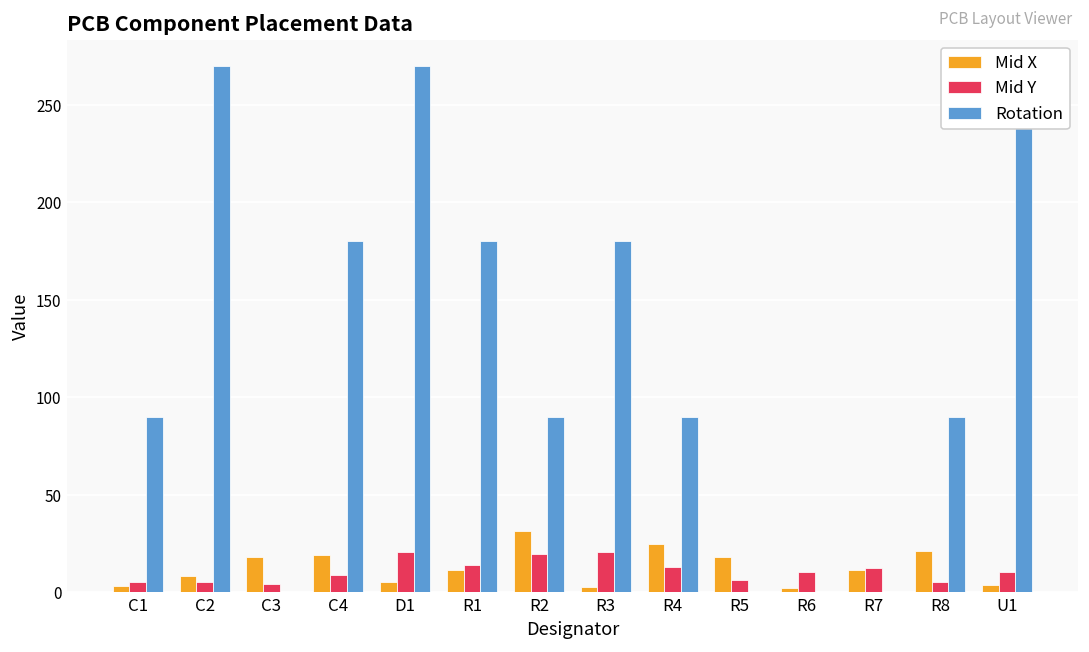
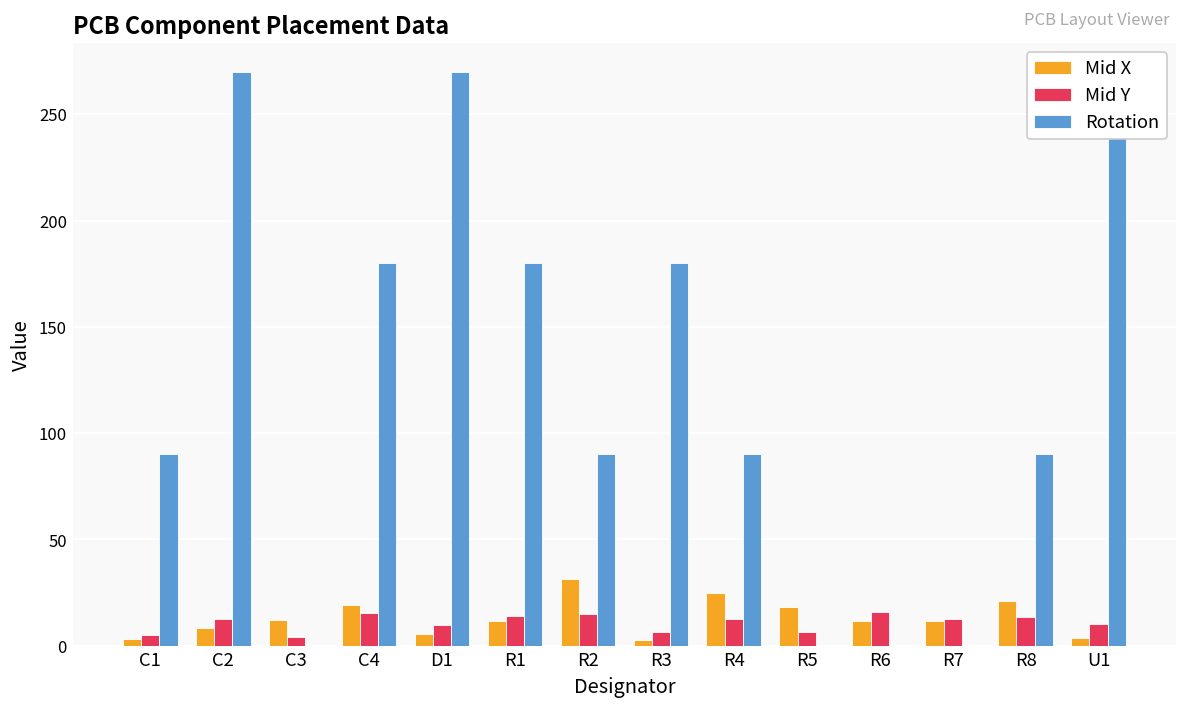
  {
    "Mid X": {
      "C1": 3,
      "C2": 8,
-     "C3": 18,
+     "C3": 12,
      "C4": 19,
      "D1": 5,
      "R1": 11,
      "R2": 31,
      "R3": 3,
      "R4": 25,
      "R5": 18,
-     "R6": 2,
+     "R6": 11,
      "R7": 11,
      "R8": 21,
      "U1": 4
    },
    "Mid Y": {
      "C1": 5,
-     "C2": 5,
+     "C2": 13,
      "C3": 4,
-     "C4": 9,
-     "D1": 21,
+     "C4": 15,
+     "D1": 10,
      "R1": 14,
-     "R2": 20,
-     "R3": 20,
+     "R2": 15,
+     "R3": 6,
      "R4": 13,
      "R5": 6,
-     "R6": 11,
+     "R6": 16,
      "R7": 12,
-     "R8": 5,
+     "R8": 13,
      "U1": 10
    },
    "Rotation": {
      "C1": 90,
      "C2": 270,
      "C3": 0,
      "C4": 180,
      "D1": 270,
      "R1": 180,
      "R2": 90,
      "R3": 180,
      "R4": 90,
      "R5": 0,
      "R6": 0,
      "R7": 0,
      "R8": 90
    }
  }
